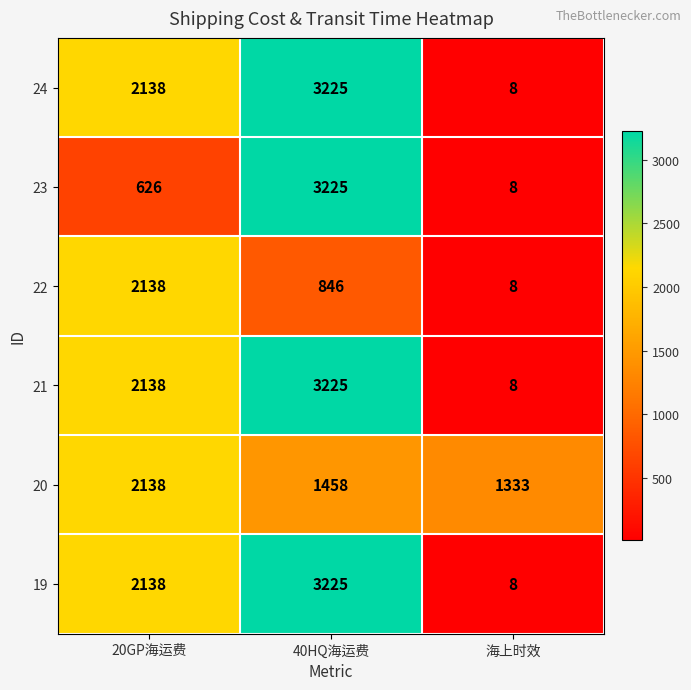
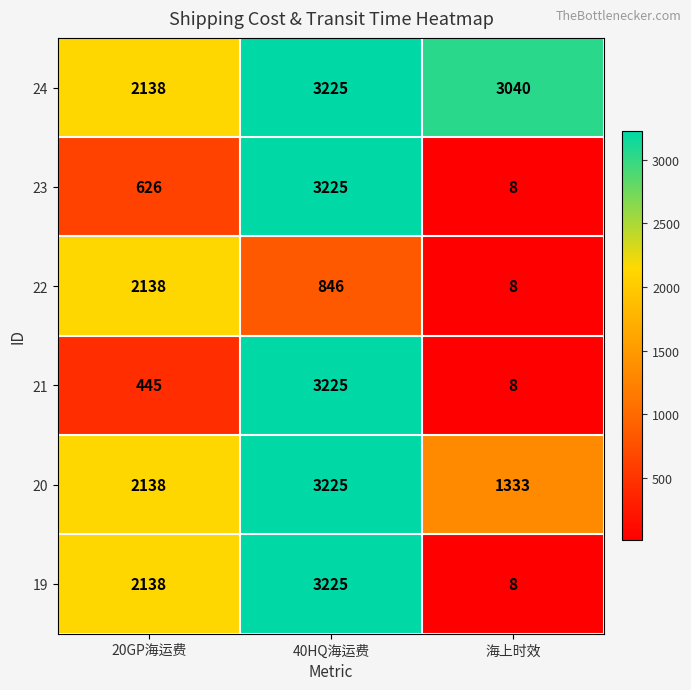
  {
    "24": {
-     "海上时效": 8
+     "海上时效": 3040
    },
    "21": {
-     "20GP海运费": 2138
+     "20GP海运费": 445
    },
    "20": {
-     "40HQ海运费": 1458
+     "40HQ海运费": 3225
    }
  }
